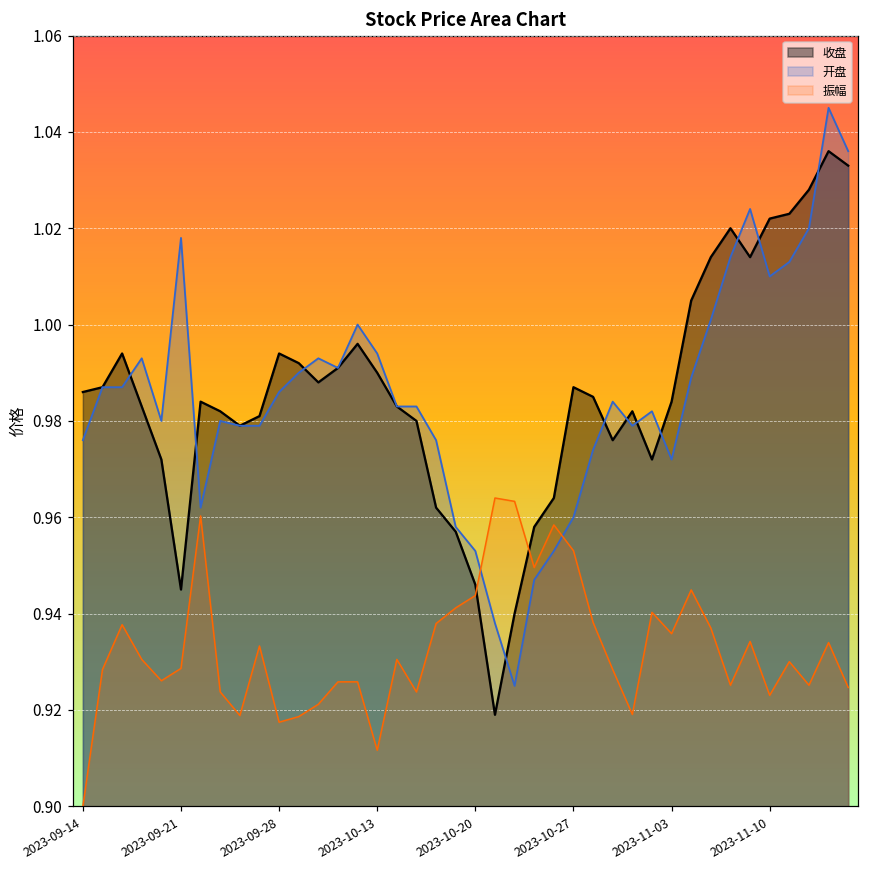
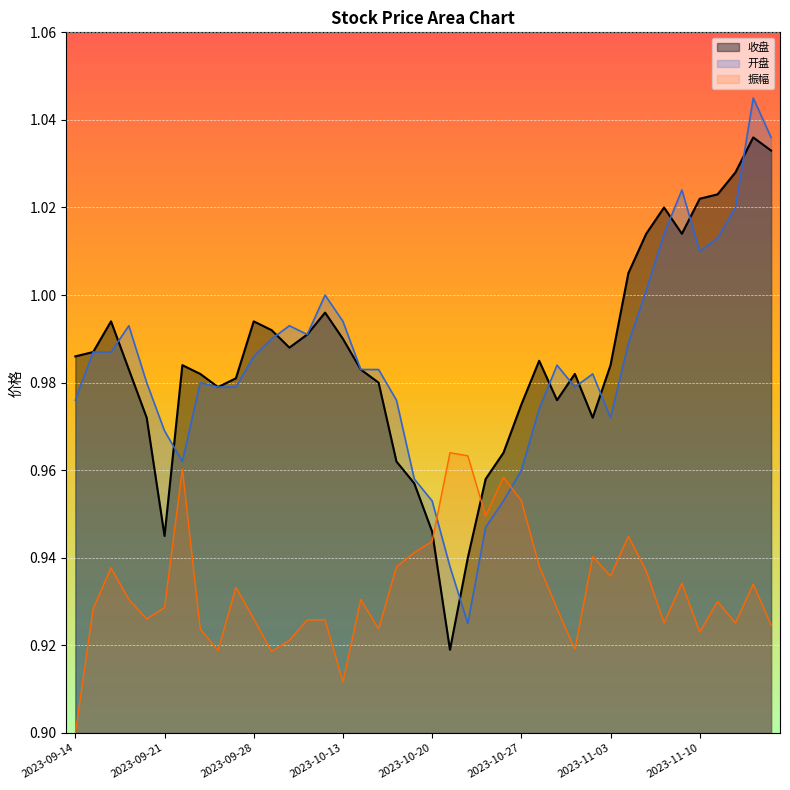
  {
    "收盘": {
      "2023-09-14": 0.986,
      "2023-09-21": 0.945,
      "2023-09-28": 0.994,
      "2023-10-13": 0.990,
      "2023-10-20": 0.946,
-     "2023-10-27": 0.987,
+     "2023-10-27": 0.975,
      "2023-11-03": 0.984,
      "2023-11-10": 1.022
    },
    "开盘": {
      "2023-09-14": 0.976,
-     "2023-09-21": 1.018,
+     "2023-09-21": 0.969,
      "2023-09-28": 0.986,
      "2023-10-13": 0.994,
      "2023-10-20": 0.953,
      "2023-10-27": 0.960,
      "2023-11-03": 0.972,
      "2023-11-10": 1.010
    },
    "振幅": {
      "2023-09-14": 0.900,
      "2023-09-21": 0.929,
-     "2023-09-28": 0.917,
+     "2023-09-28": 0.926,
      "2023-10-13": 0.912,
      "2023-10-20": 0.944,
      "2023-10-27": 0.953,
      "2023-11-03": 0.936,
      "2023-11-10": 0.923
    }
  }
